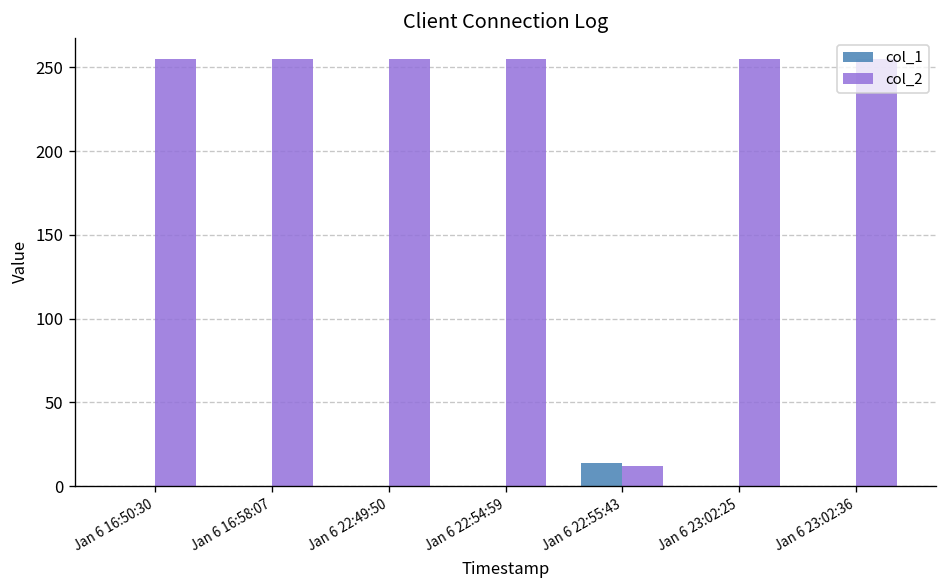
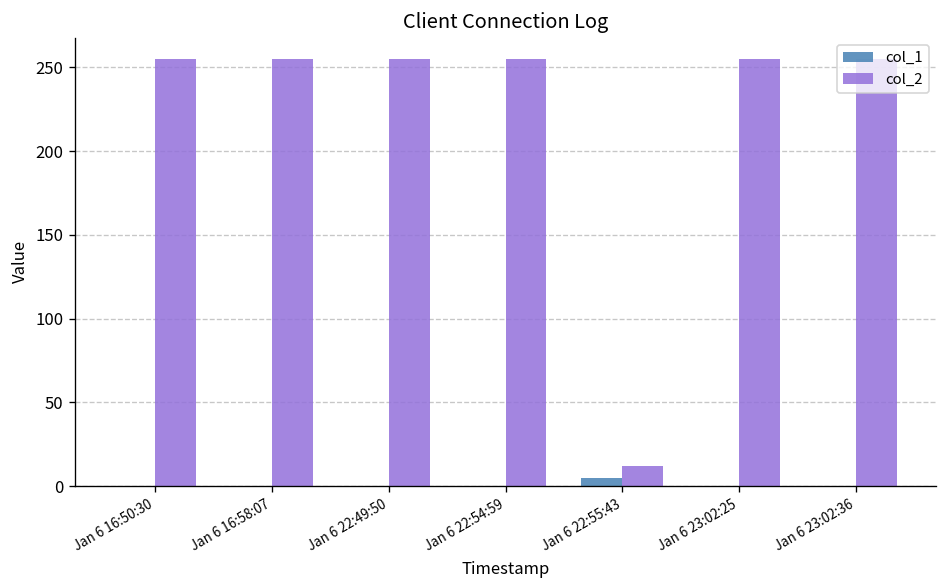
  {
    "col_1": {
      "Jan 6 16:50:30": 0,
      "Jan 6 16:58:07": 0,
      "Jan 6 22:49:50": 0,
      "Jan 6 22:54:59": 0,
-     "Jan 6 22:55:43": 14,
+     "Jan 6 22:55:43": 5,
      "Jan 6 23:02:25": 0,
      "Jan 6 23:02:36": 0
    },
    "col_2": {
      "Jan 6 16:50:30": 255,
      "Jan 6 16:58:07": 255,
      "Jan 6 22:49:50": 255,
      "Jan 6 22:54:59": 255,
      "Jan 6 22:55:43": 12,
      "Jan 6 23:02:25": 255
    }
  }
